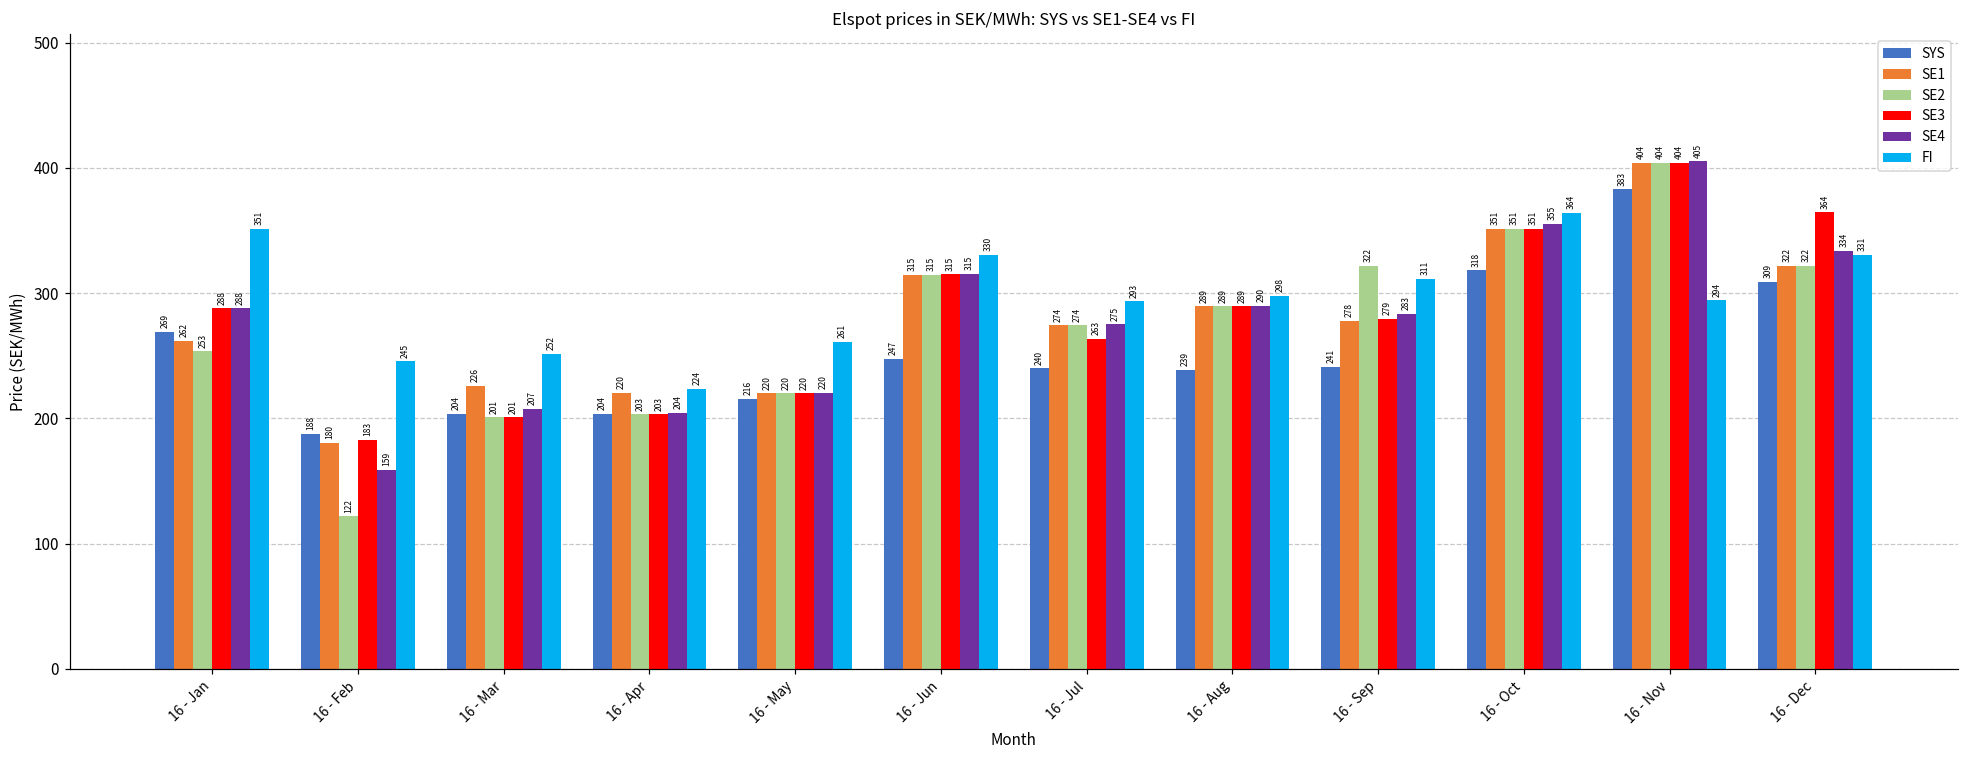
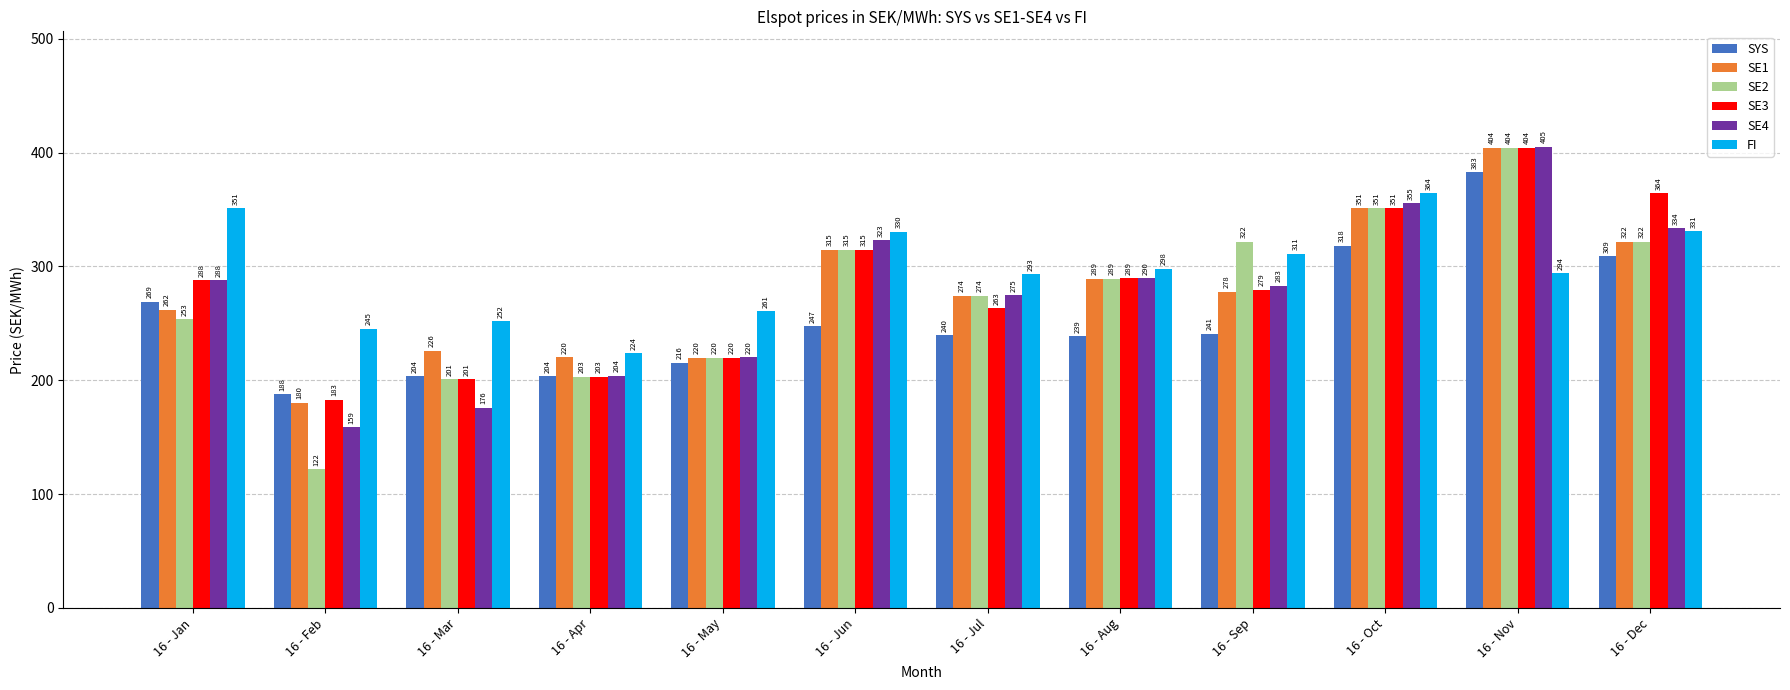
  {
    "SYS": {
      "16 - Jan": 269,
      "16 - Feb": 188,
      "16 - Mar": 204,
      "16 - Apr": 204,
      "16 - May": 216,
      "16 - Jun": 247,
      "16 - Jul": 240,
      "16 - Aug": 239,
      "16 - Sep": 241,
      "16 - Oct": 318,
      "16 - Nov": 383,
      "16 - Dec": 309
    },
    "SE1": {
      "16 - Jan": 262,
      "16 - Feb": 180,
      "16 - Mar": 226,
      "16 - Apr": 220,
      "16 - May": 220,
      "16 - Jun": 315,
      "16 - Jul": 274,
      "16 - Aug": 289,
      "16 - Sep": 278,
      "16 - Oct": 351,
      "16 - Nov": 404,
      "16 - Dec": 322
    },
    "SE2": {
      "16 - Jan": 253,
      "16 - Feb": 122,
      "16 - Mar": 201,
      "16 - Apr": 203,
      "16 - May": 220,
      "16 - Jun": 315,
      "16 - Jul": 274,
      "16 - Aug": 289,
      "16 - Sep": 322,
      "16 - Oct": 351,
      "16 - Nov": 404,
      "16 - Dec": 322
    },
    "SE3": {
      "16 - Jan": 288,
      "16 - Feb": 183,
      "16 - Mar": 201,
      "16 - Apr": 203,
      "16 - May": 220,
      "16 - Jun": 315,
      "16 - Jul": 263,
      "16 - Aug": 289,
      "16 - Sep": 279,
      "16 - Oct": 351,
      "16 - Nov": 404,
      "16 - Dec": 364
    },
    "SE4": {
      "16 - Jan": 288,
      "16 - Feb": 159,
-     "16 - Mar": 207,
+     "16 - Mar": 176,
      "16 - Apr": 204,
      "16 - May": 220,
-     "16 - Jun": 315,
+     "16 - Jun": 323,
      "16 - Jul": 275,
      "16 - Aug": 290,
      "16 - Sep": 283,
      "16 - Oct": 355,
      "16 - Nov": 405,
      "16 - Dec": 334
    },
    "FI": {
      "16 - Jan": 351,
      "16 - Feb": 245,
      "16 - Mar": 252,
      "16 - Apr": 224,
      "16 - May": 261,
      "16 - Jun": 330,
      "16 - Jul": 293,
      "16 - Aug": 298,
      "16 - Sep": 311,
      "16 - Oct": 364,
      "16 - Nov": 294,
      "16 - Dec": 331
    }
  }
